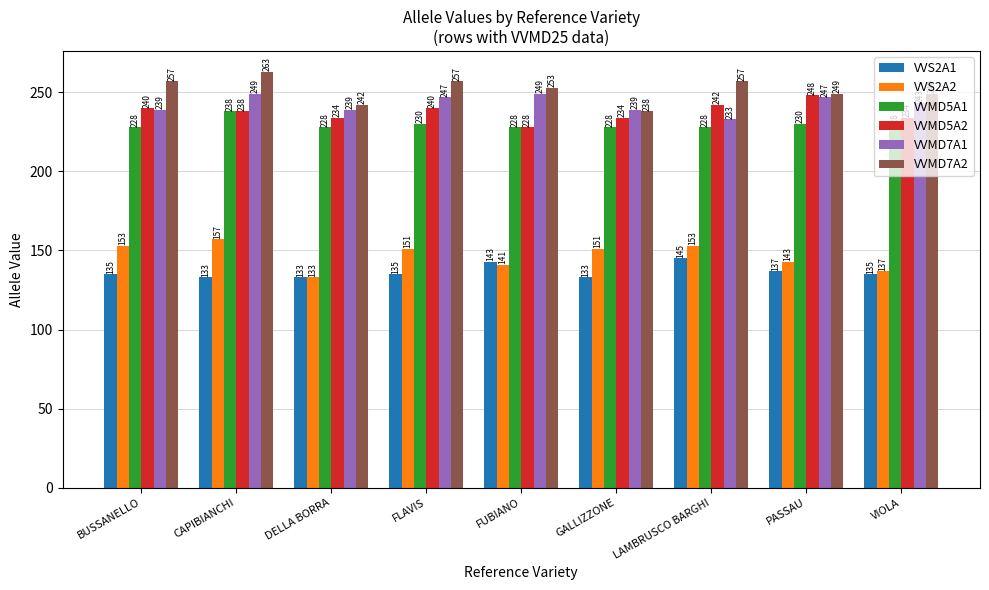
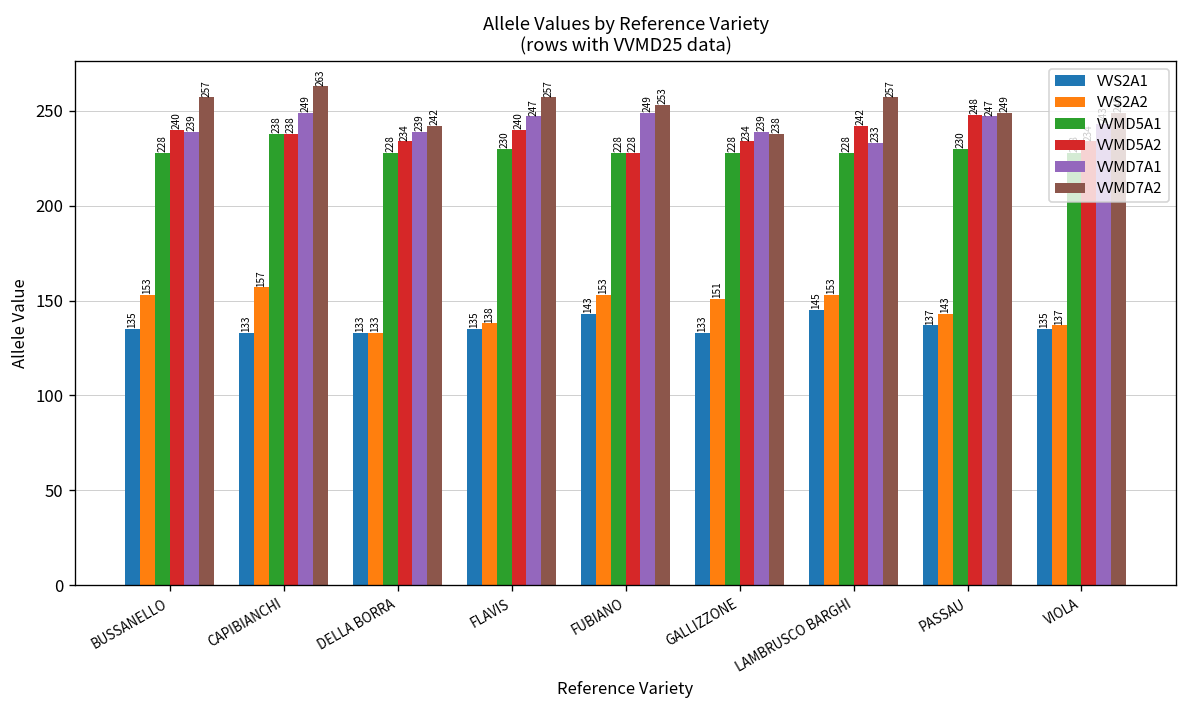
  {
    "VVS2A1": {
      "BUSSANELLO": 135,
      "CAPIBIANCHI": 133,
      "DELLA BORRA": 133,
      "FLAVIS": 135,
      "FUBIANO": 143,
      "GALLIZZONE": 133,
      "LAMBRUSCO BARGHI": 145,
      "PASSAU": 137,
      "VIOLA": 135
    },
    "VVS2A2": {
      "BUSSANELLO": 153,
      "CAPIBIANCHI": 157,
      "DELLA BORRA": 133,
-     "FLAVIS": 151,
-     "FUBIANO": 141,
+     "FLAVIS": 138,
+     "FUBIANO": 153,
      "GALLIZZONE": 151,
      "LAMBRUSCO BARGHI": 153,
      "PASSAU": 143,
      "VIOLA": 137
    },
    "VVMD5A1": {
      "BUSSANELLO": 228,
      "CAPIBIANCHI": 238,
      "DELLA BORRA": 228,
      "FLAVIS": 230,
      "FUBIANO": 228,
      "GALLIZZONE": 228,
      "LAMBRUSCO BARGHI": 228,
      "PASSAU": 230
    },
    "VVMD5A2": {
      "BUSSANELLO": 240,
      "CAPIBIANCHI": 238,
      "DELLA BORRA": 234,
      "FLAVIS": 240,
      "FUBIANO": 228,
      "GALLIZZONE": 234,
      "LAMBRUSCO BARGHI": 242,
      "PASSAU": 248
    },
    "VVMD7A1": {
      "BUSSANELLO": 239,
      "CAPIBIANCHI": 249,
      "DELLA BORRA": 239,
      "FLAVIS": 247,
      "FUBIANO": 249,
      "GALLIZZONE": 239,
      "LAMBRUSCO BARGHI": 233,
      "PASSAU": 247
    },
    "VVMD7A2": {
      "BUSSANELLO": 257,
      "CAPIBIANCHI": 263,
      "DELLA BORRA": 242,
      "FLAVIS": 257,
      "FUBIANO": 253,
      "GALLIZZONE": 238,
      "LAMBRUSCO BARGHI": 257,
      "PASSAU": 249
    }
  }
